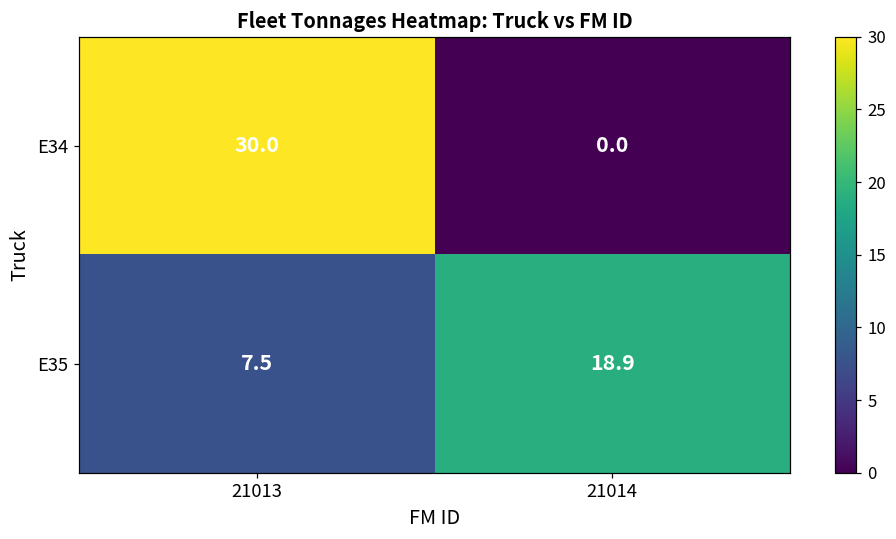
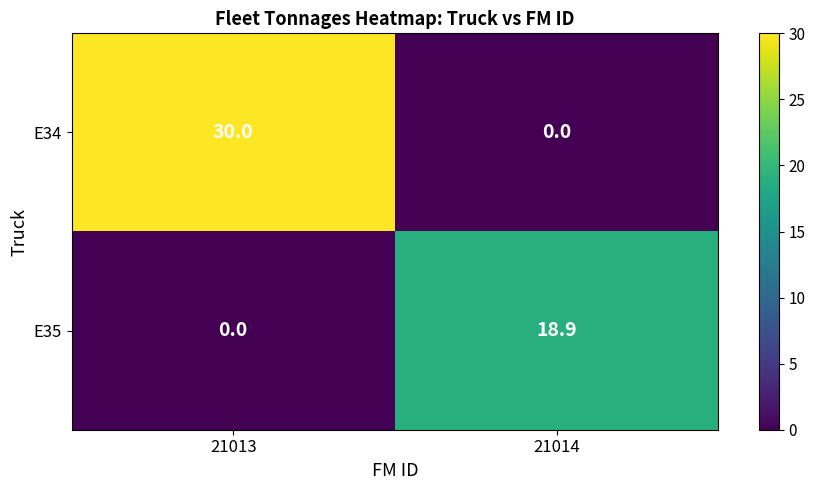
  {
    "E34": {
      "21013": 30.0,
      "21014": 0.0
    },
    "E35": {
-     "21013": 7.5,
+     "21013": 0.0,
      "21014": 18.9
    }
  }
